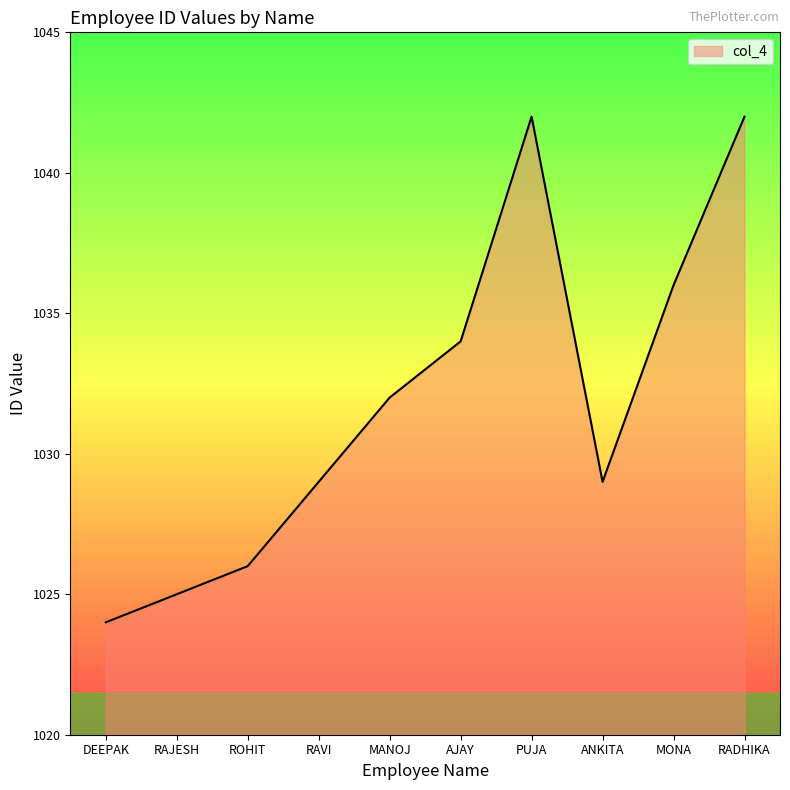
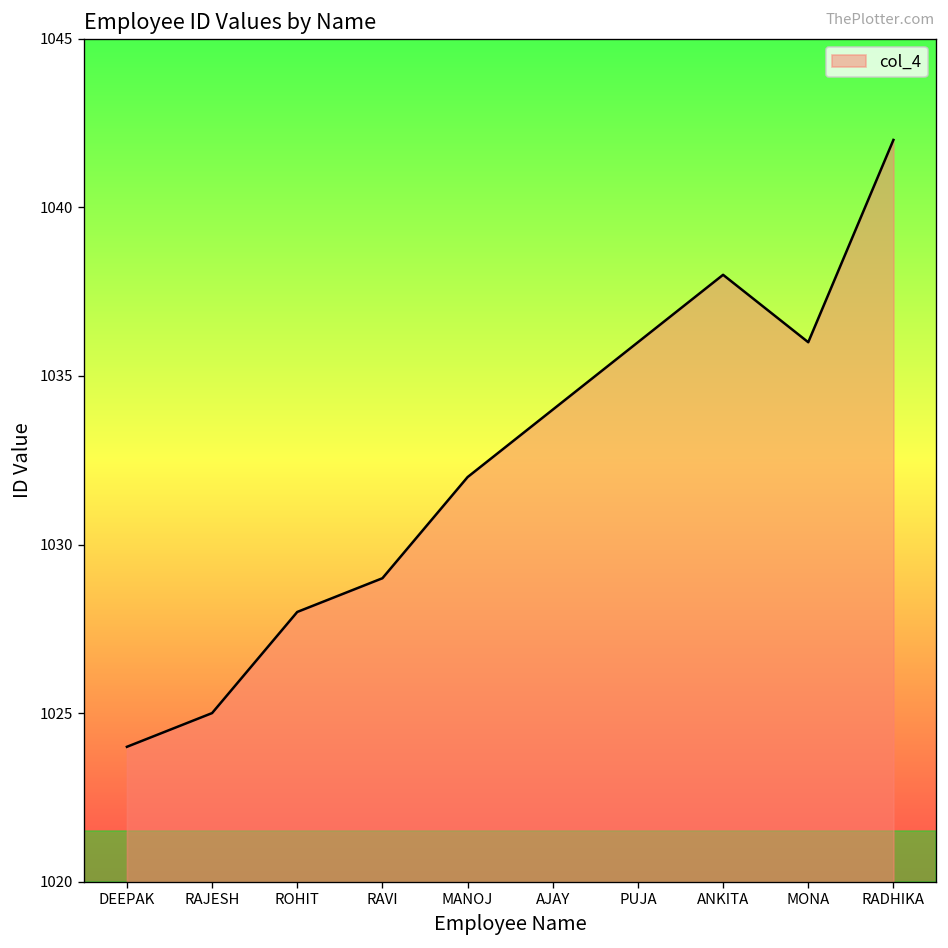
  {
    "DEEPAK": 1024,
    "RAJESH": 1025,
-   "ROHIT": 1026,
+   "ROHIT": 1028,
    "RAVI": 1029,
    "MANOJ": 1032,
    "AJAY": 1034,
-   "PUJA": 1042,
-   "ANKITA": 1029,
+   "PUJA": 1036,
+   "ANKITA": 1038,
    "MONA": 1036,
    "RADHIKA": 1042
  }
